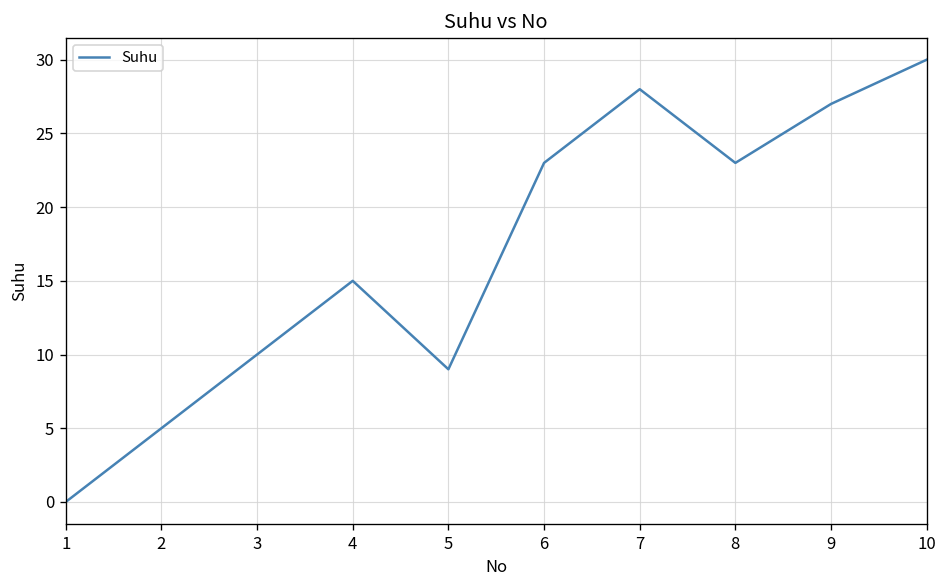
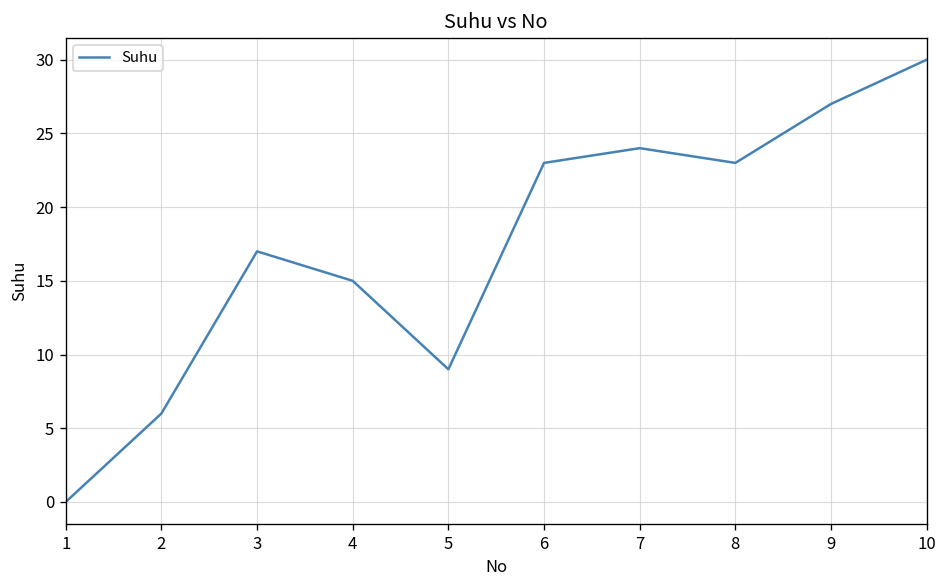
  {
    "1": 0,
-   "2": 5,
-   "3": 10,
+   "2": 6,
+   "3": 17,
    "4": 15,
    "5": 9,
    "6": 23,
-   "7": 28,
+   "7": 24,
    "8": 23,
    "9": 27,
    "10": 30
  }
